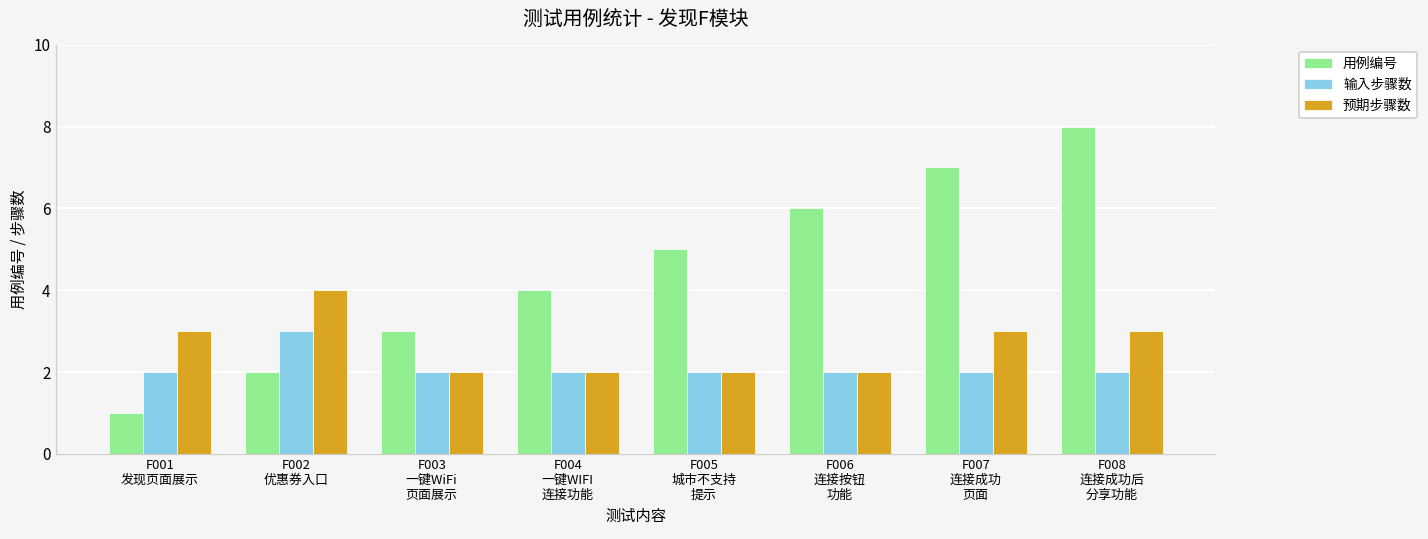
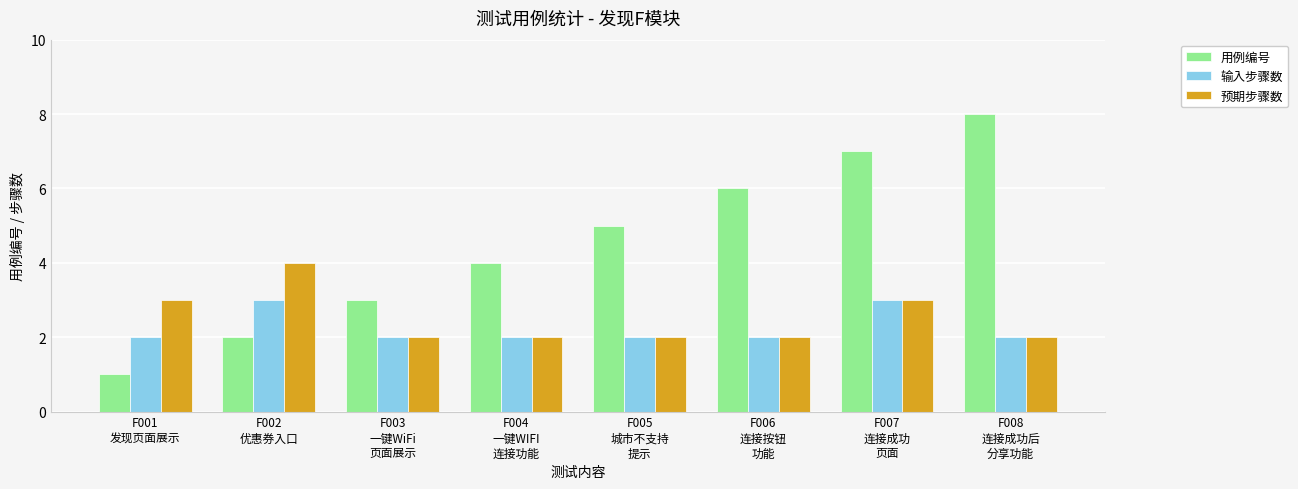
  {
    "用例编号": {
      "F001 发现页面展示": 1,
      "F002 优惠券入口": 2,
      "F003 一键WiFi 页面展示": 3,
      "F004 一键WIFI 连接功能": 4,
      "F005 城市不支持 提示": 5,
      "F006 连接按钮 功能": 6,
      "F007 连接成功 页面": 7,
      "F008 连接成功后 分享功能": 8
    },
    "输入步骤数": {
      "F001 发现页面展示": 2,
      "F002 优惠券入口": 3,
      "F003 一键WiFi 页面展示": 2,
      "F004 一键WIFI 连接功能": 2,
      "F005 城市不支持 提示": 2,
      "F006 连接按钮 功能": 2,
-     "F007 连接成功 页面": 2,
+     "F007 连接成功 页面": 3,
      "F008 连接成功后 分享功能": 2
    },
    "预期步骤数": {
      "F001 发现页面展示": 3,
      "F002 优惠券入口": 4,
      "F003 一键WiFi 页面展示": 2,
      "F004 一键WIFI 连接功能": 2,
      "F005 城市不支持 提示": 2,
      "F006 连接按钮 功能": 2,
      "F007 连接成功 页面": 3,
-     "F008 连接成功后 分享功能": 3
+     "F008 连接成功后 分享功能": 2
    }
  }
